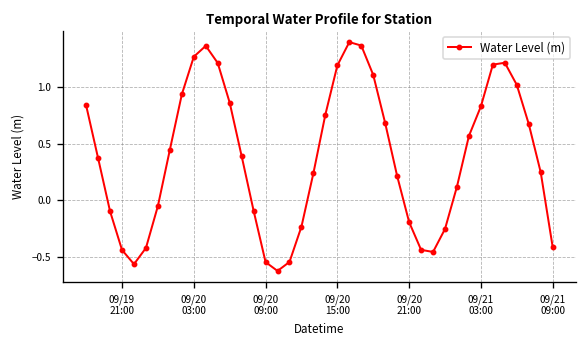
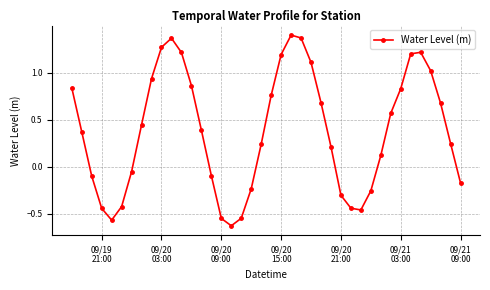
  {
    "09/19 21:00": -0.4,
    "09/20 03:00": 1.3,
    "09/20 09:00": -0.5,
    "09/20 15:00": 1.2,
-   "09/20 21:00": -0.2,
+   "09/20 21:00": -0.3,
    "09/21 03:00": 0.8,
-   "09/21 09:00": -0.4
+   "09/21 09:00": -0.2
  }
